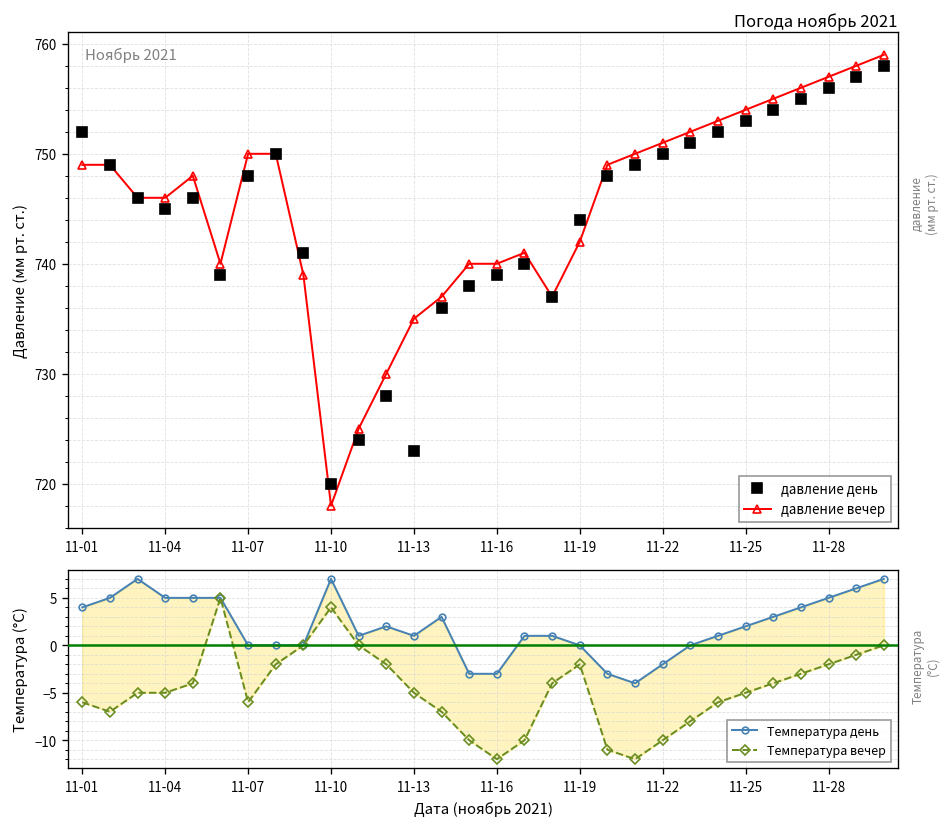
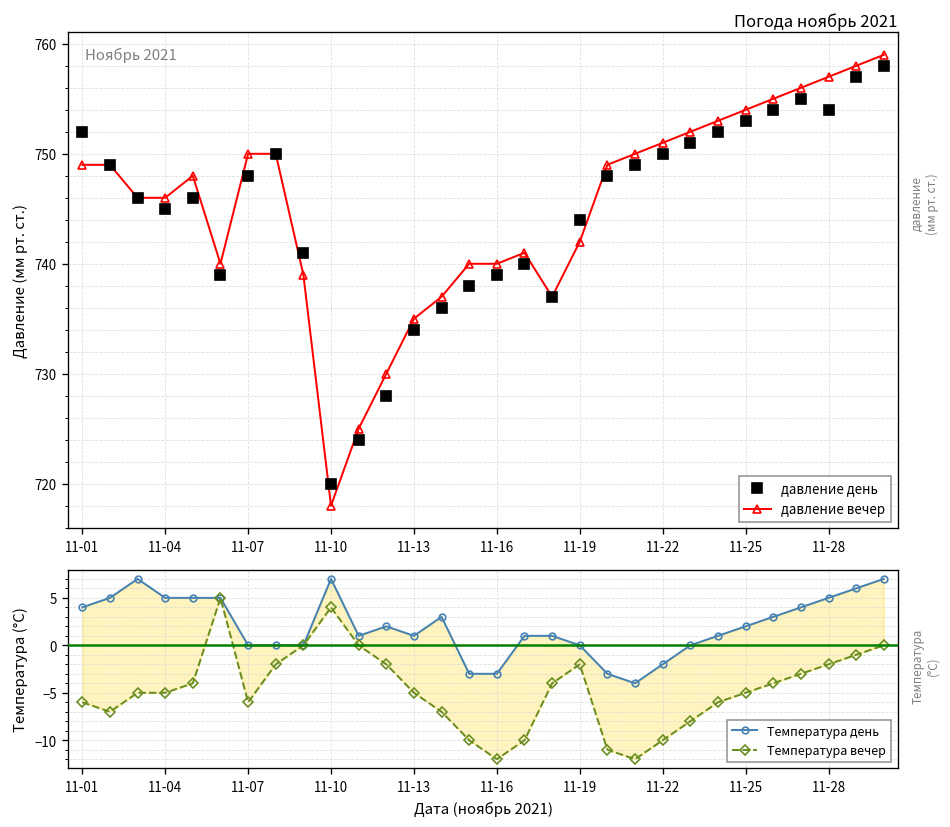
  {
    "Погода ноябрь 2021": {
      "давление день": {
        "11-01": 752,
        "11-04": 745,
        "11-07": 748,
        "11-10": 720,
-       "11-13": 723,
+       "11-13": 734,
        "11-16": 739,
        "11-19": 744,
        "11-22": 750,
        "11-25": 753,
-       "11-28": 756
+       "11-28": 754
      },
      "давление вечер": {
        "11-01": 749,
        "11-04": 746,
        "11-07": 750,
        "11-10": 718,
        "11-13": 735,
        "11-16": 740,
        "11-19": 742,
        "11-22": 751,
        "11-25": 754,
        "11-28": 757
      }
    }
  }
